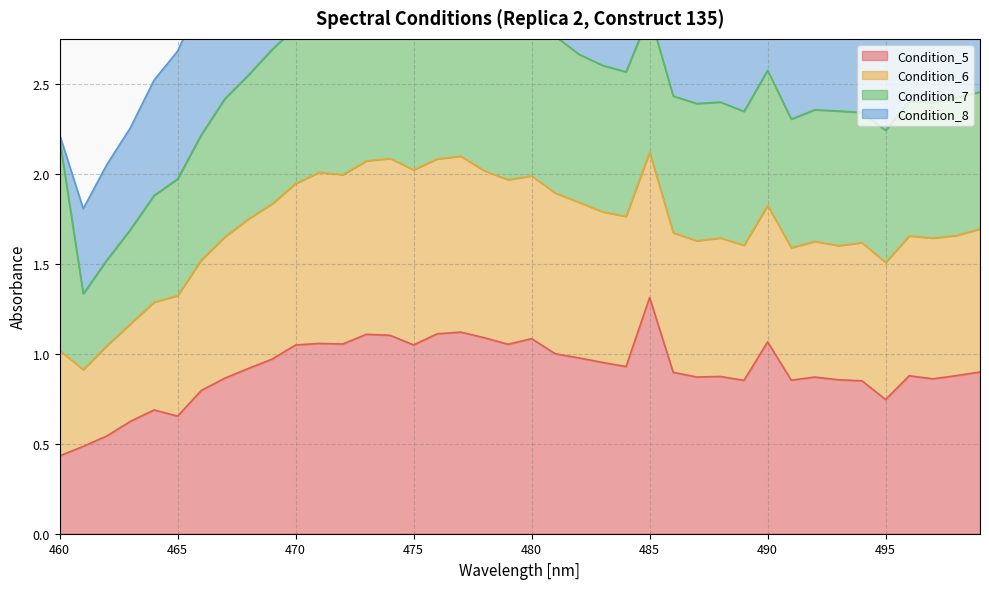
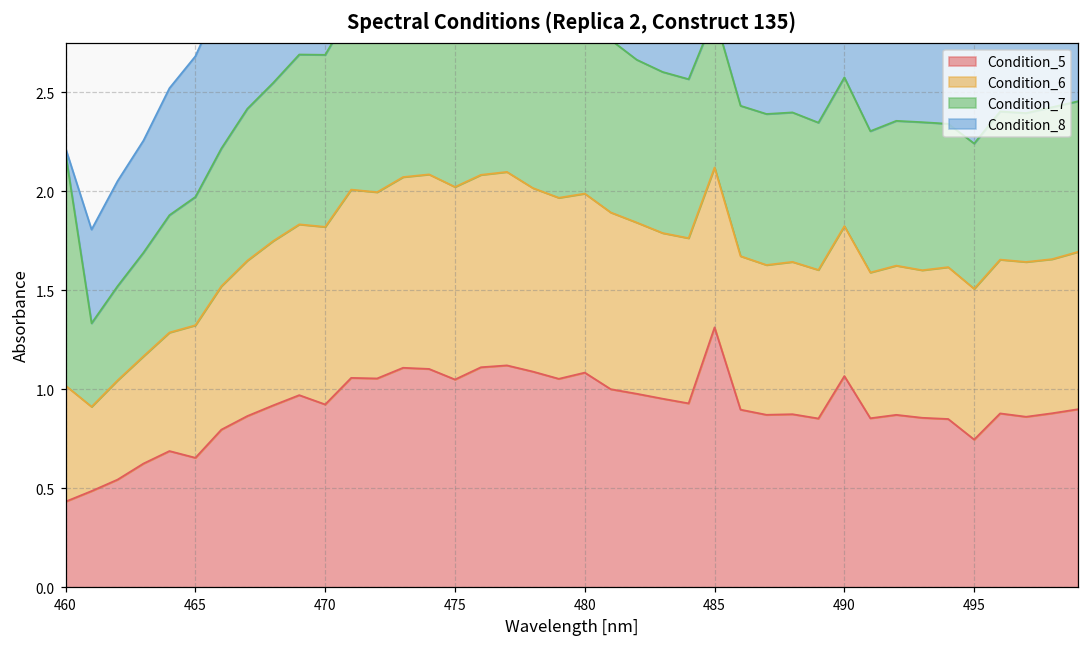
  {
    "Condition_5": {
      "460": 0.43,
      "465": 0.65,
-     "470": 1.05,
+     "470": 0.92,
      "475": 1.05,
      "480": 1.08,
      "485": 1.31,
      "490": 1.07,
      "495": 0.75
    },
    "Condition_6": {
      "460": 0.59,
      "465": 0.67,
      "470": 0.90,
      "475": 0.97,
      "480": 0.90,
      "485": 0.81,
      "490": 0.76,
      "495": 0.76
    },
    "Condition_7": {
      "460": 1.17,
      "465": 0.65,
      "490": 0.75,
      "495": 0.73
    },
    "Condition_8": {
      "460": 0.03,
      "465": 0.71
    }
  }
